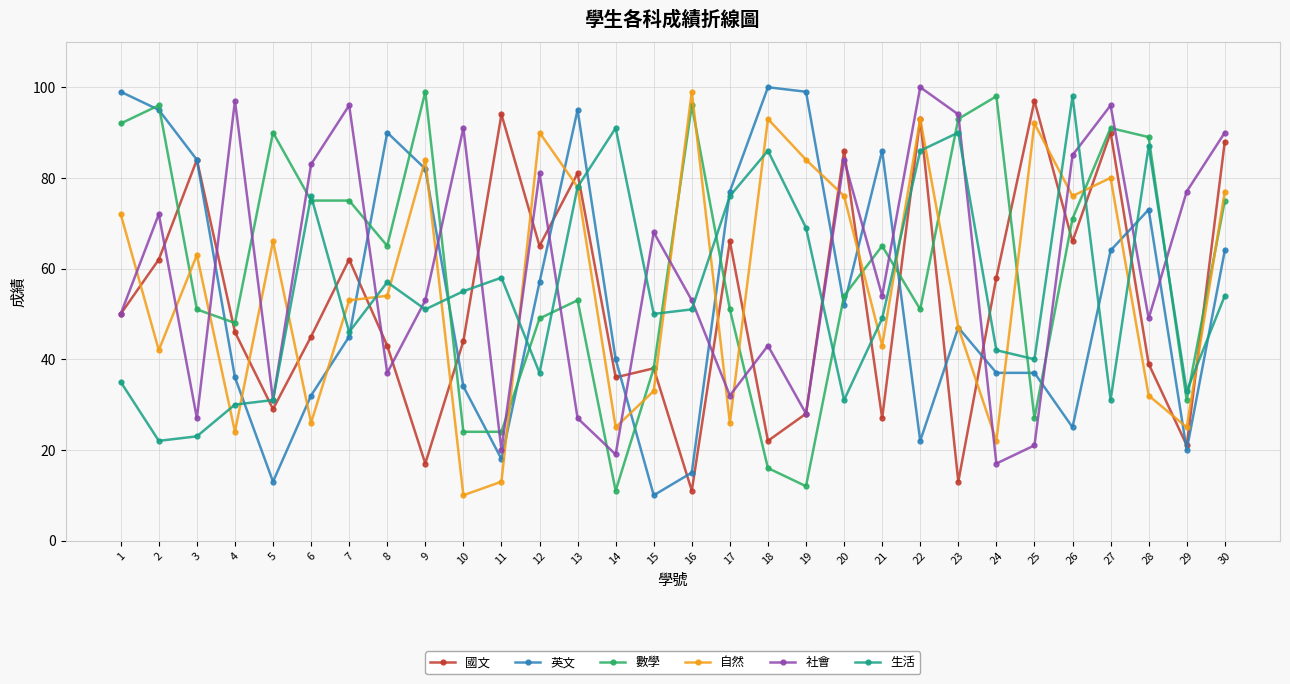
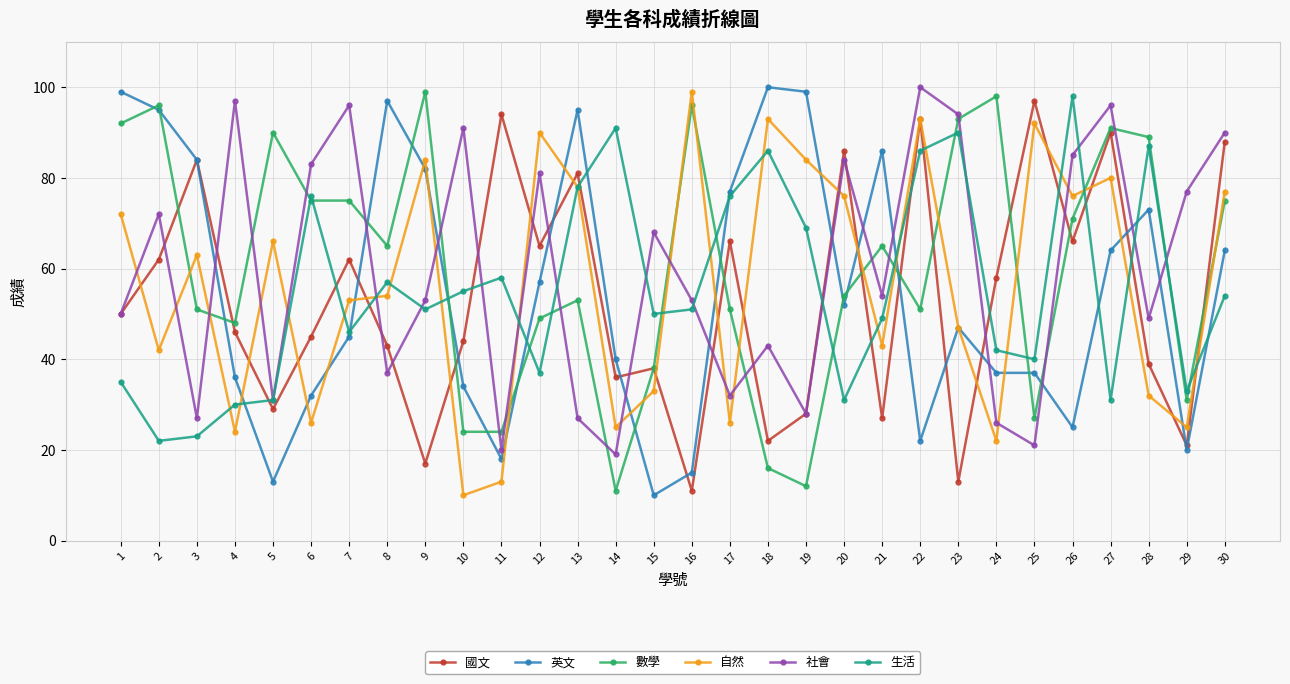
  {
    "國文": {
      "2": 62,
      "4": 46,
      "5": 29,
      "6": 45,
      "7": 62,
      "8": 43,
      "9": 17,
      "10": 44,
      "11": 94,
      "12": 65,
      "13": 81,
      "14": 36,
      "16": 11,
      "17": 66,
      "18": 22,
      "20": 86,
      "21": 27,
      "23": 13,
      "24": 58,
      "25": 97,
      "26": 66,
      "27": 90,
      "28": 39,
      "29": 21,
      "30": 88
    },
    "英文": {
      "1": 99,
      "2": 95,
      "4": 36,
      "5": 13,
      "6": 32,
      "7": 45,
-     "8": 90,
+     "8": 97,
      "9": 82,
      "10": 34,
      "11": 18,
      "12": 57,
      "13": 95,
      "14": 40,
      "15": 10,
      "16": 15,
      "17": 77,
      "18": 100,
      "19": 99,
      "20": 52,
      "21": 86,
      "22": 22,
      "24": 37,
      "25": 37,
      "26": 25,
      "27": 64,
      "28": 73,
      "29": 20,
      "30": 64
    },
    "自然": {
      "1": 72,
      "2": 42,
      "3": 63,
      "4": 24,
      "5": 66,
      "6": 26,
      "7": 53,
      "8": 54,
      "9": 84,
      "10": 10,
      "11": 13,
      "12": 90,
      "14": 25,
      "15": 33,
      "16": 99,
      "17": 26,
      "18": 93,
      "19": 84,
      "20": 76,
      "21": 43,
      "24": 22,
      "25": 92,
      "26": 76,
      "27": 80,
      "28": 32,
      "29": 25,
      "30": 77
    },
    "社會": {
      "2": 72,
      "3": 27,
      "4": 97,
      "6": 83,
      "7": 96,
      "8": 37,
      "9": 53,
      "10": 91,
      "11": 20,
      "12": 81,
      "13": 27,
      "14": 19,
      "15": 68,
      "16": 53,
      "17": 32,
      "18": 43,
      "20": 84,
      "21": 54,
      "22": 100,
      "23": 94,
-     "24": 17,
+     "24": 26,
      "25": 21,
      "26": 85,
      "27": 96,
      "28": 49,
      "29": 77,
      "30": 90
    }
  }
